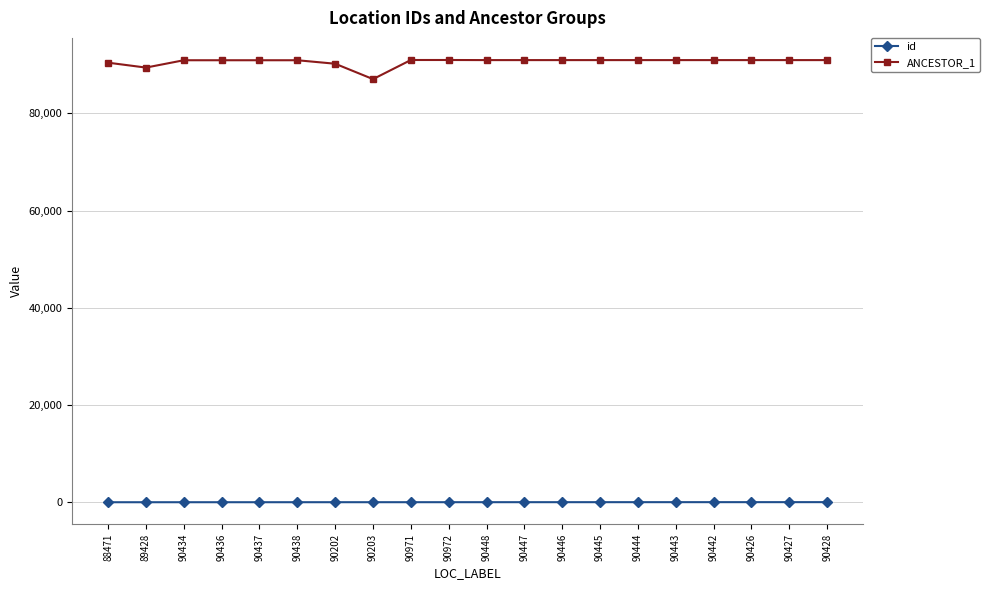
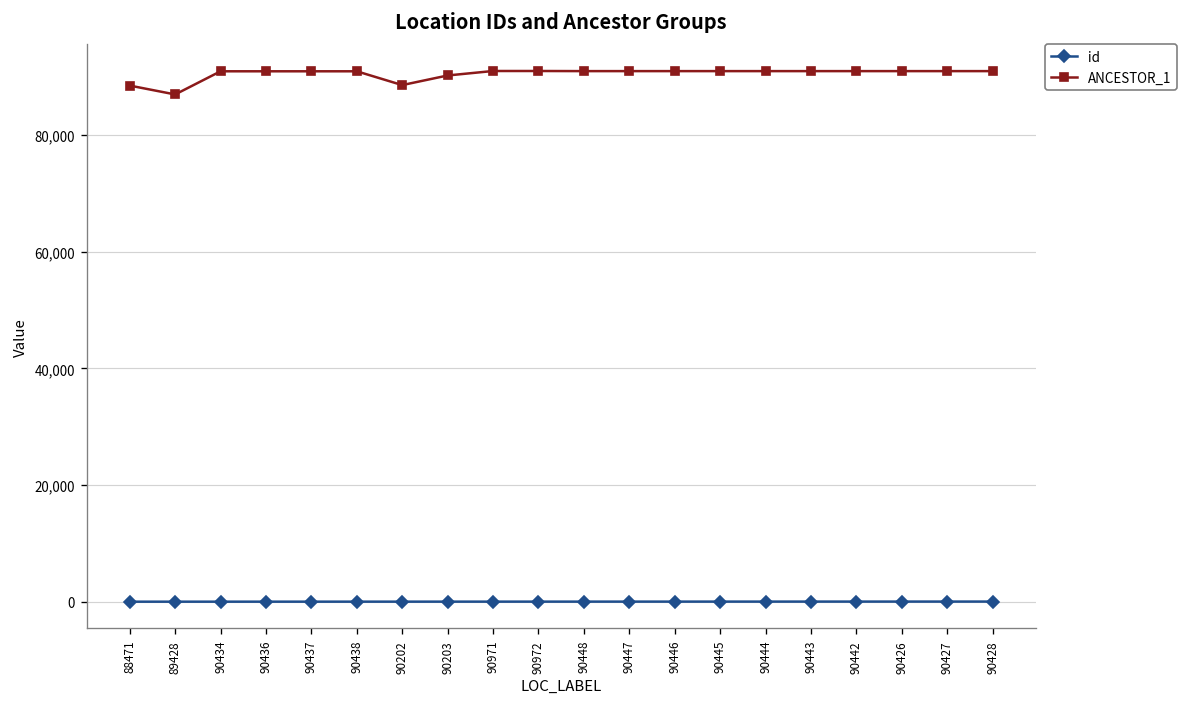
  {
    "id": {
      "88471": "0",
      "89428": "0",
      "90434": "0",
      "90436": "0",
      "90437": "0",
      "90438": "0",
      "90202": "0",
      "90203": "0",
      "90971": "0",
      "90972": "0",
      "90448": "0",
      "90447": "0",
      "90446": "0",
      "90445": "0",
      "90444": "0",
      "90443": "0",
      "90442": "0",
      "90426": "0",
      "90427": "0",
      "90428": "0"
    },
    "ANCESTOR_1": {
-     "88471": "90,000",
-     "89428": "89,000",
+     "88471": "88,000",
+     "89428": "87,000",
      "90434": "91,000",
      "90436": "91,000",
      "90437": "91,000",
      "90438": "91,000",
-     "90202": "90,000",
-     "90203": "87,000",
+     "90202": "89,000",
+     "90203": "90,000",
      "90971": "91,000",
      "90972": "91,000",
      "90448": "91,000",
      "90447": "91,000",
      "90446": "91,000",
      "90445": "91,000",
      "90444": "91,000",
      "90443": "91,000",
      "90442": "91,000",
      "90426": "91,000",
      "90427": "91,000",
      "90428": "91,000"
    }
  }
